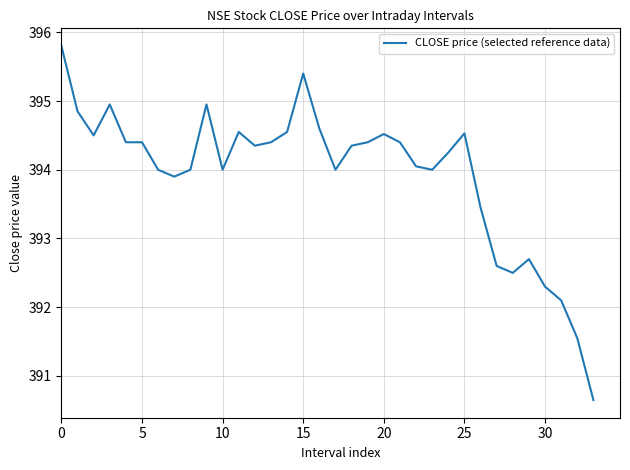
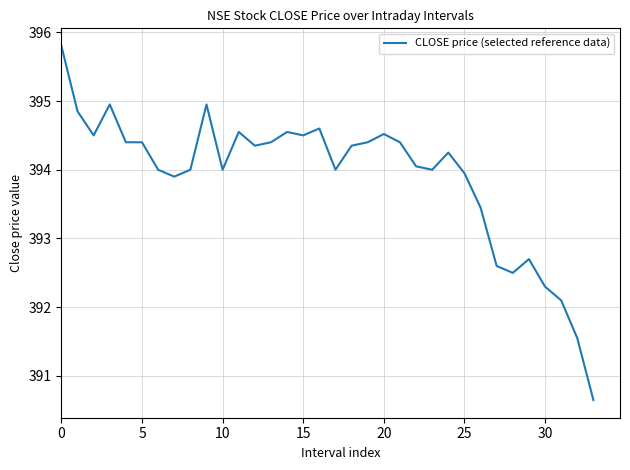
  {
    "0": 395.8,
    "5": 394.4,
    "10": 394.0,
-   "15": 395.4,
+   "15": 394.5,
    "20": 394.5,
-   "25": 394.5,
+   "25": 394.0,
    "30": 392.3
  }
